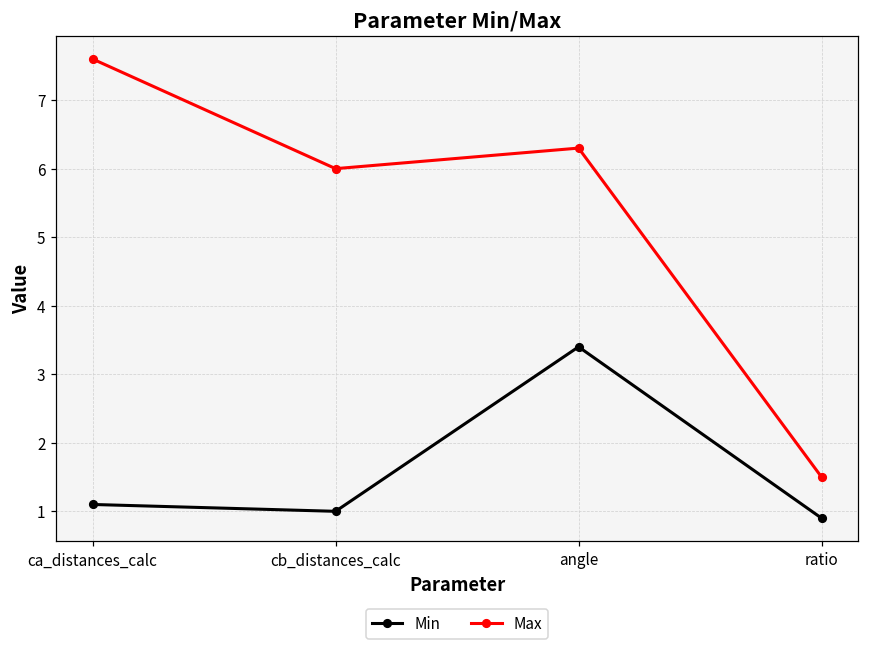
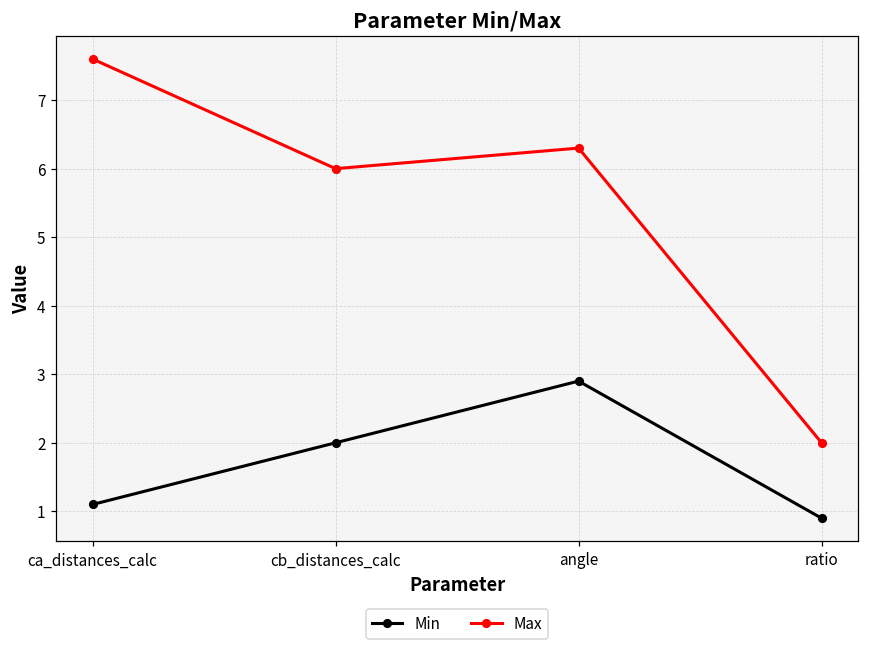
  {
    "Min": {
      "ca_distances_calc": 1.1,
-     "cb_distances_calc": 1,
-     "angle": 3.4,
+     "cb_distances_calc": 2,
+     "angle": 2.9,
      "ratio": 0.9
    },
    "Max": {
      "ca_distances_calc": 7.6,
      "cb_distances_calc": 6.0,
      "angle": 6.3,
-     "ratio": 1.5
+     "ratio": 2.0
    }
  }
